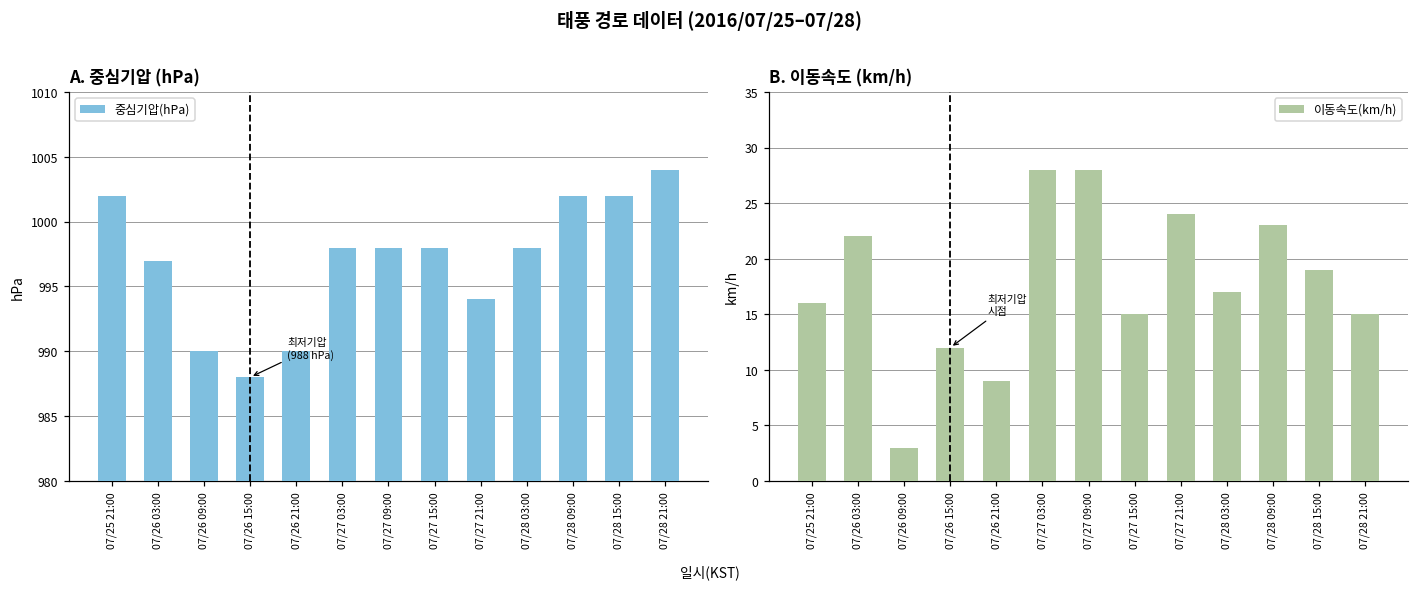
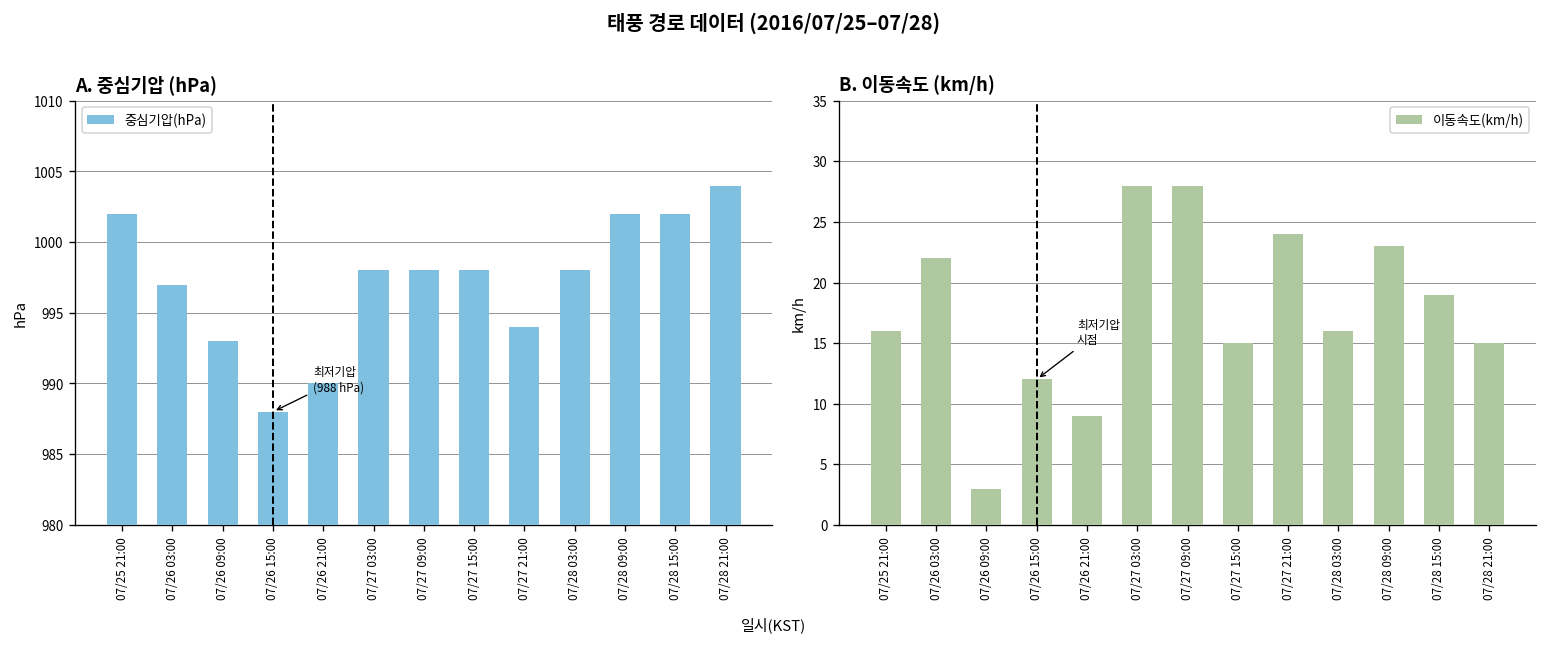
  {
    "A. 중심기압 (hPa)": {
      "07/25 21:00": 1002,
      "07/26 03:00": 997,
-     "07/26 09:00": 990,
+     "07/26 09:00": 993,
      "07/27 03:00": 998,
      "07/27 09:00": 998,
      "07/27 15:00": 998,
      "07/27 21:00": 994,
      "07/28 03:00": 998,
      "07/28 09:00": 1002,
      "07/28 15:00": 1002,
      "07/28 21:00": 1004
    },
    "B. 이동속도 (km/h)": {
      "07/25 21:00": 16,
      "07/26 03:00": 22,
      "07/26 09:00": 3,
      "07/26 15:00": 12,
      "07/26 21:00": 9,
      "07/27 03:00": 28,
      "07/27 09:00": 28,
      "07/27 15:00": 15,
      "07/27 21:00": 24,
-     "07/28 03:00": 17,
+     "07/28 03:00": 16,
      "07/28 09:00": 23,
      "07/28 15:00": 19,
      "07/28 21:00": 15
    }
  }
